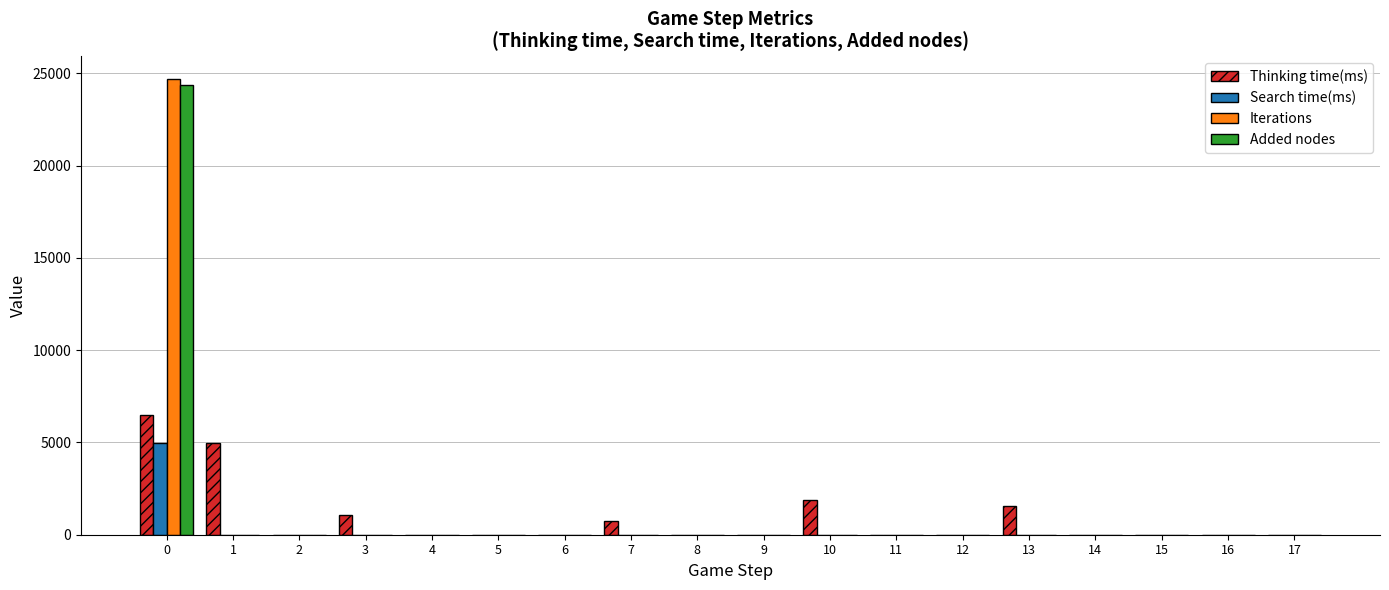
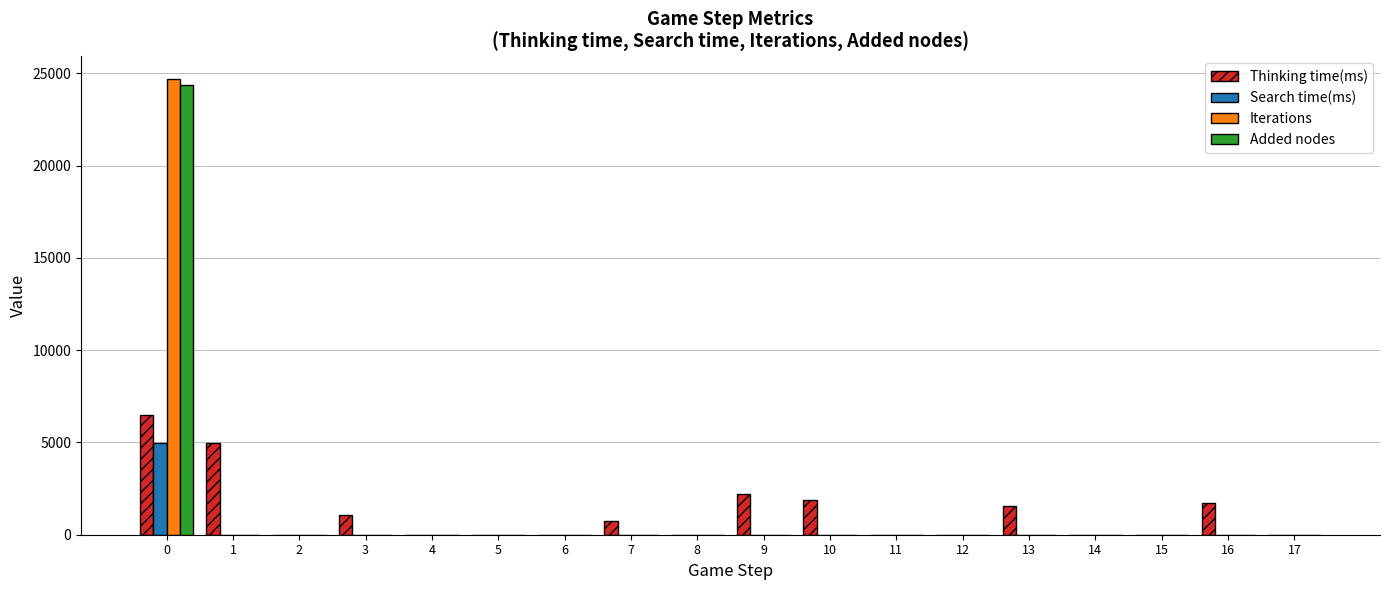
  {
    "Thinking time(ms)": {
      "0": 6500,
      "1": 5000,
      "3": 1100,
      "5": 0,
      "7": 700,
-     "9": 0,
+     "9": 2200,
      "10": 1900,
      "12": 0,
      "13": 1600,
      "15": 0,
-     "16": 0,
+     "16": 1700,
      "17": 0
    },
    "Search time(ms)": {
      "0": 5000,
      "1": 0,
      "2": 0,
      "3": 0,
      "4": 0,
      "5": 0,
      "6": 0,
      "7": 0,
      "8": 0,
      "9": 0,
      "10": 0,
      "11": 0,
      "12": 0,
      "13": 0,
      "14": 0,
      "15": 0,
      "16": 0,
      "17": 0
    },
    "Iterations": {
      "0": 24700,
      "1": 0,
      "2": 0,
      "3": 0,
      "4": 0,
      "5": 0,
      "6": 0,
      "7": 0,
      "8": 0,
      "9": 0,
      "10": 0,
      "11": 0,
      "12": 0,
      "13": 0,
      "14": 0,
      "15": 0,
      "16": 0,
      "17": 0
    },
    "Added nodes": {
      "0": 24400,
      "1": 0,
      "2": 0,
      "3": 0,
      "4": 0,
      "5": 0,
      "6": 0,
      "7": 0,
      "8": 0,
      "9": 0,
      "10": 0,
      "11": 0,
      "12": 0,
      "13": 0,
      "14": 0,
      "15": 0,
      "16": 0,
      "17": 0
    }
  }
